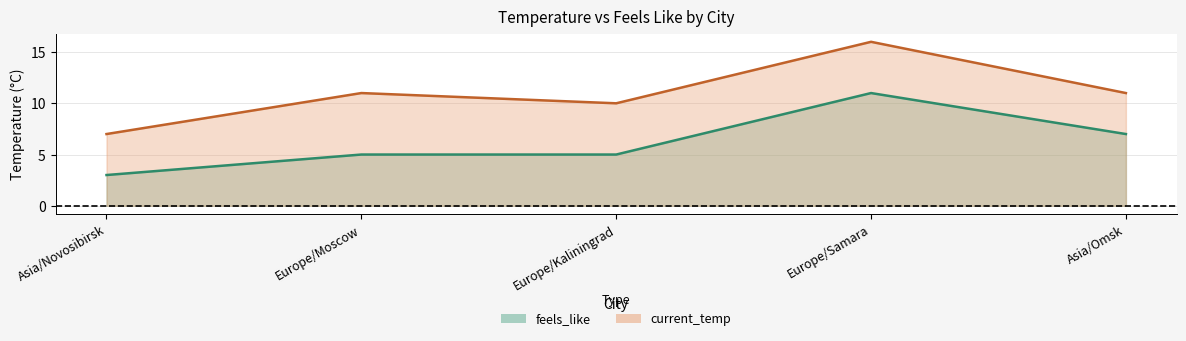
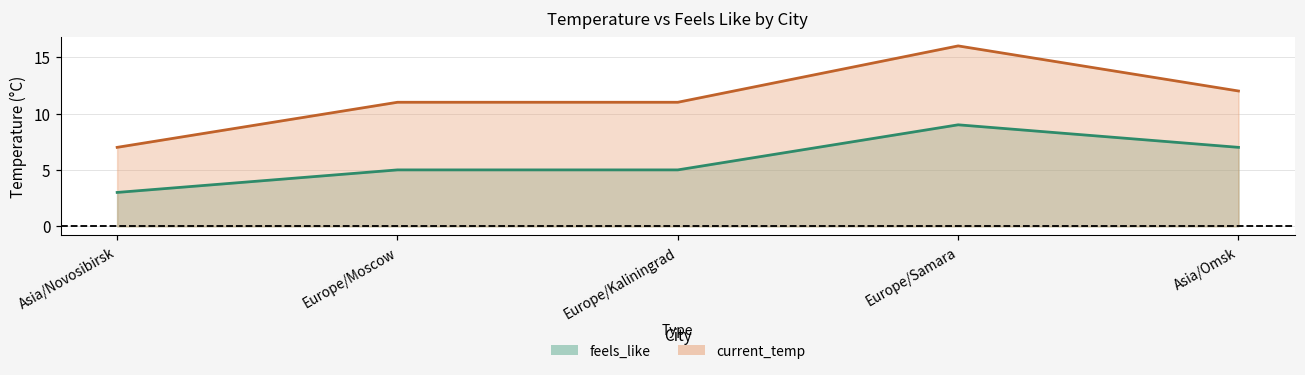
  {
    "feels_like": {
      "Asia/Novosibirsk": 3,
      "Europe/Moscow": 5,
      "Europe/Kaliningrad": 5,
-     "Europe/Samara": 11,
+     "Europe/Samara": 9,
      "Asia/Omsk": 7
    },
    "current_temp": {
      "Asia/Novosibirsk": 7,
      "Europe/Moscow": 11,
-     "Europe/Kaliningrad": 10,
+     "Europe/Kaliningrad": 11,
      "Europe/Samara": 16,
-     "Asia/Omsk": 11
+     "Asia/Omsk": 12
    }
  }
